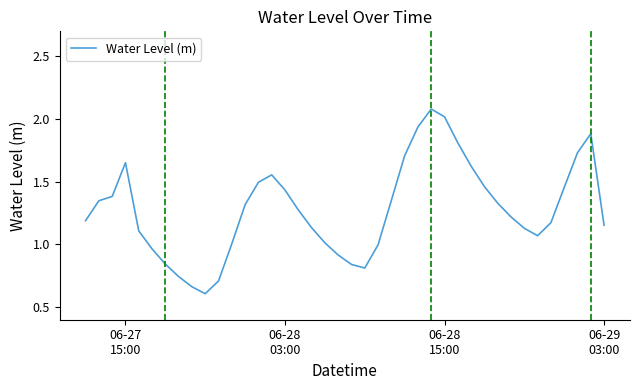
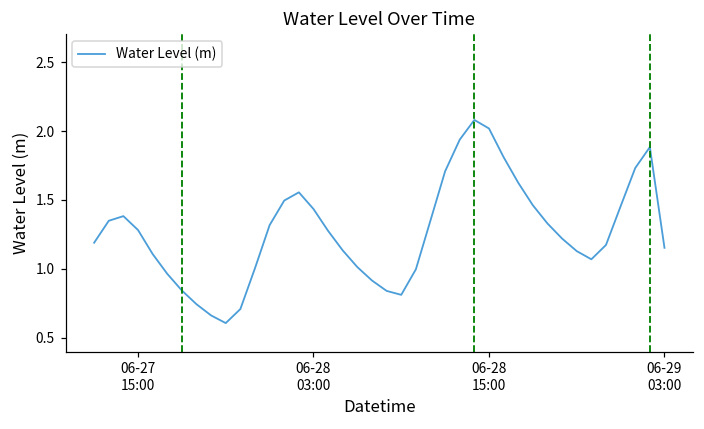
  {
-   "06-27 15:00": 1.65,
+   "06-27 15:00": 1.28,
    "06-28 03:00": 1.43,
    "06-28 15:00": 2.02,
    "06-29 03:00": 1.15
  }
